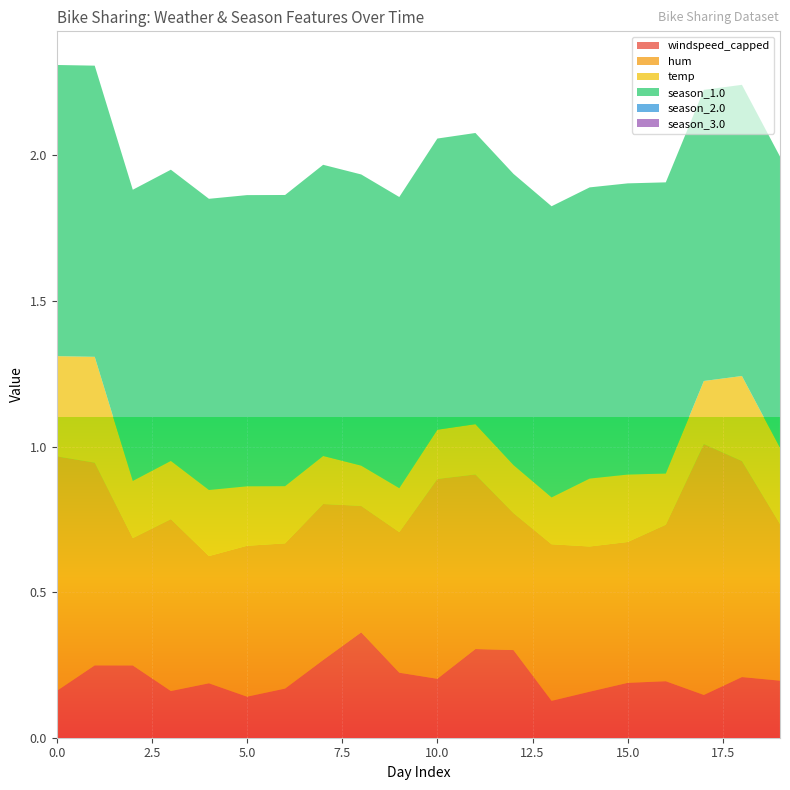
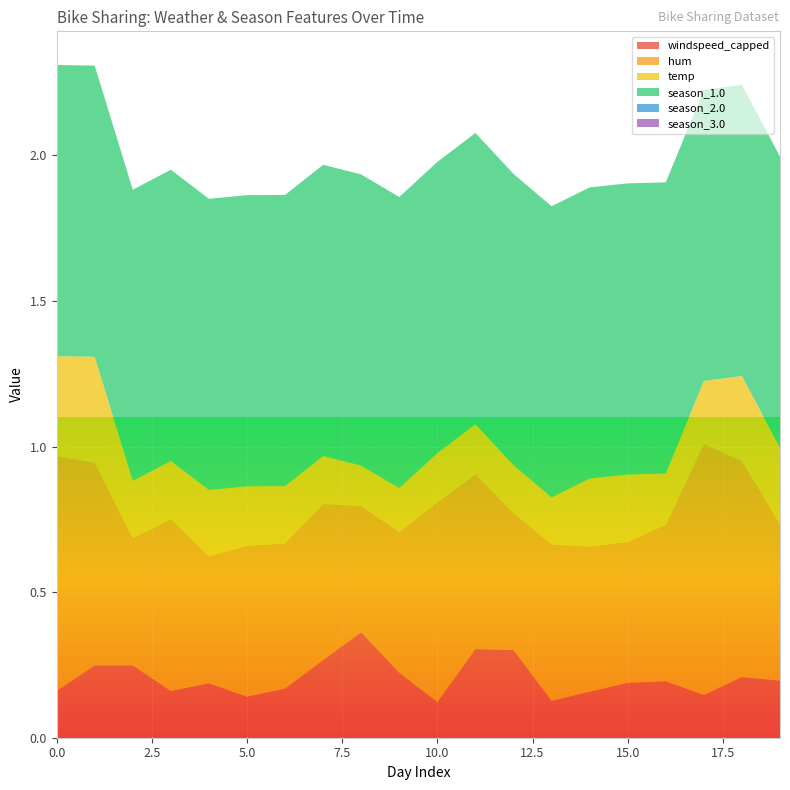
  {
    "windspeed_capped": {
      "0.0": 0.16,
      "5.0": 0.14,
-     "10.0": 0.20,
+     "10.0": 0.12,
      "15.0": 0.19
    }
  }
